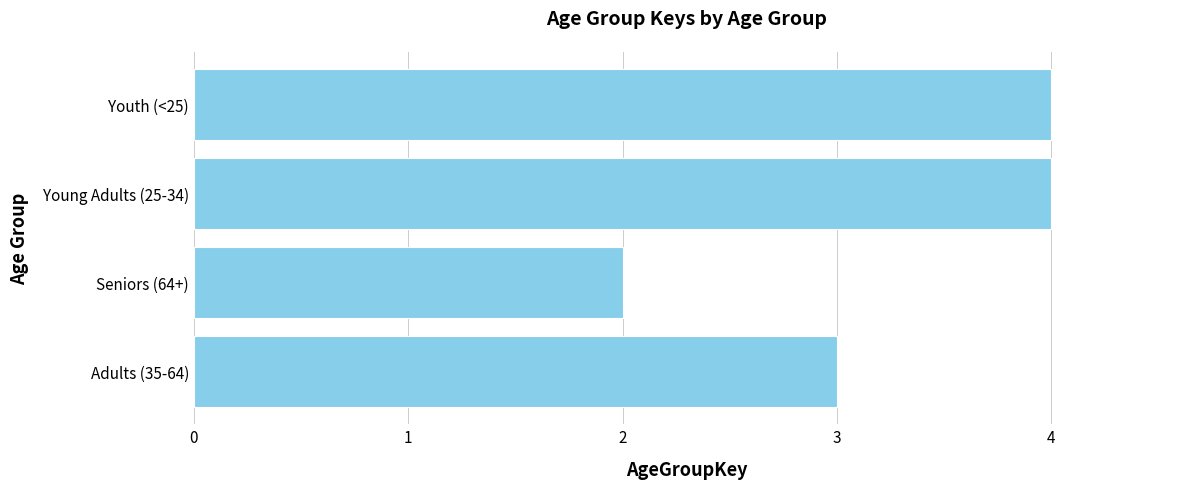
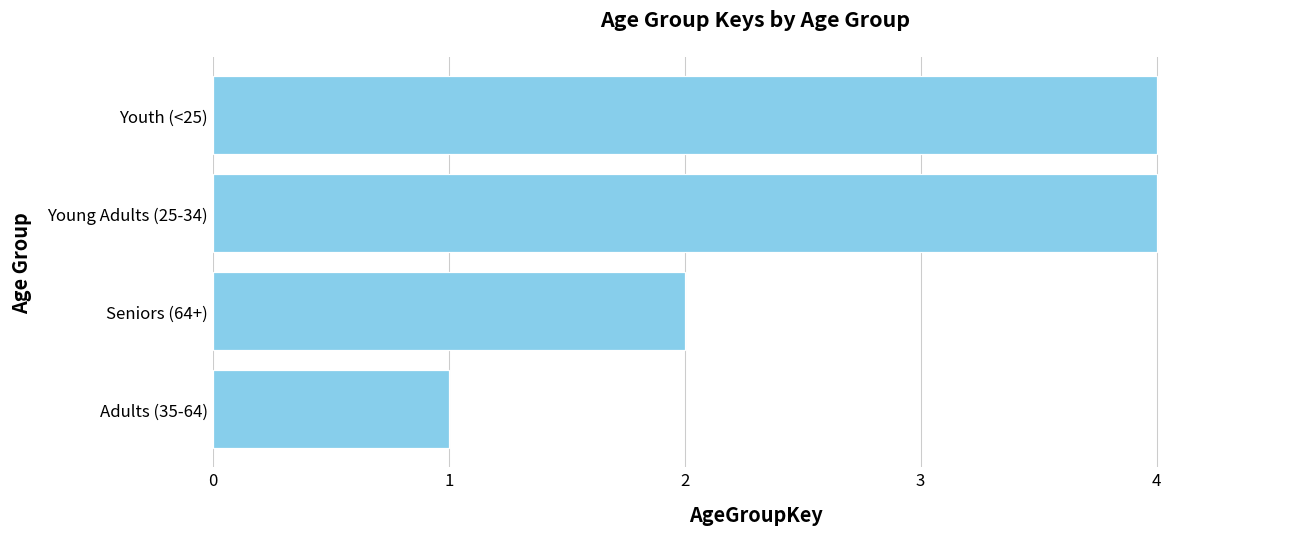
  {
    "Youth (<25)": 4,
    "Young Adults (25-34)": 4,
    "Seniors (64+)": 2,
-   "Adults (35-64)": 3
+   "Adults (35-64)": 1
  }
